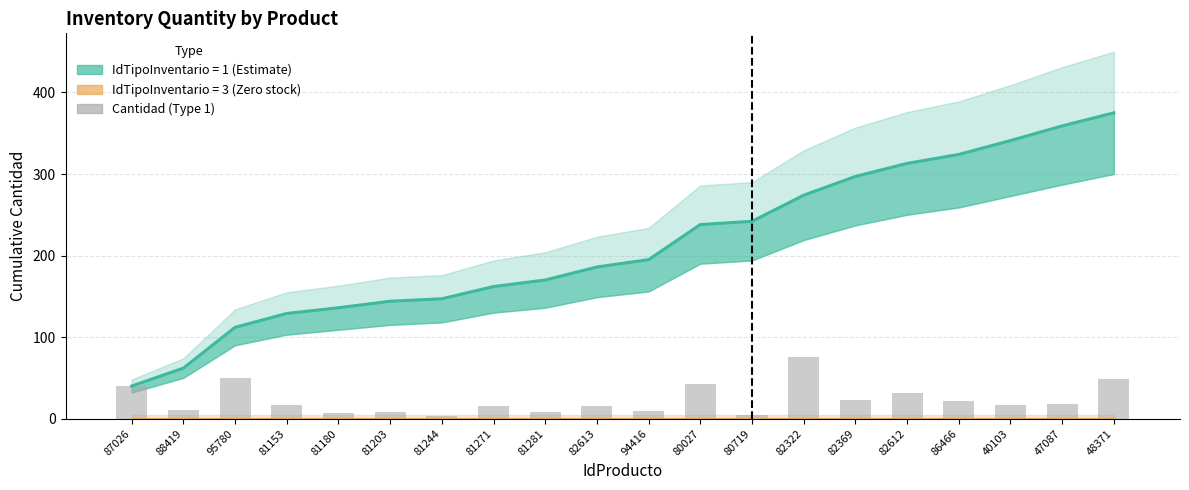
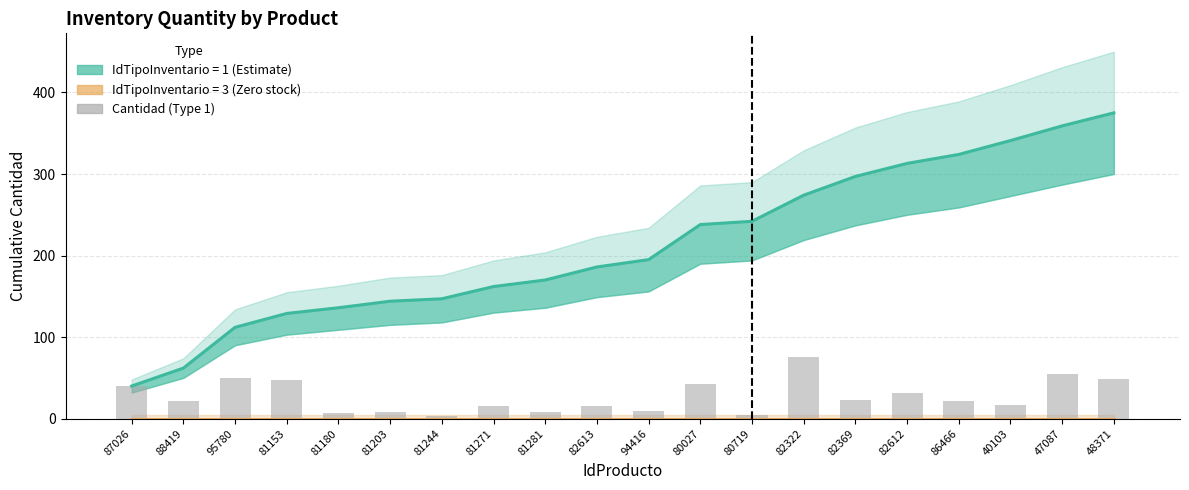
  {
    "Cantidad (Type 1)": {
      "87026": 40,
-     "88419": 10,
+     "88419": 20,
      "95780": 50,
-     "81153": 20,
+     "81153": 50,
      "81180": 10,
      "81203": 10,
      "81271": 20,
      "81281": 10,
      "82613": 20,
      "94416": 10,
      "80027": 40,
      "80719": 0,
      "82322": 80,
      "82369": 20,
      "82612": 30,
      "86466": 20,
      "40103": 20,
-     "47087": 20,
+     "47087": 60,
      "48371": 50
    }
  }
